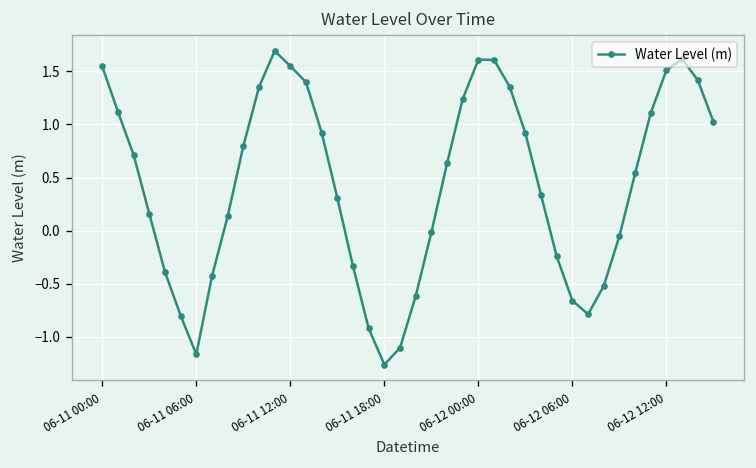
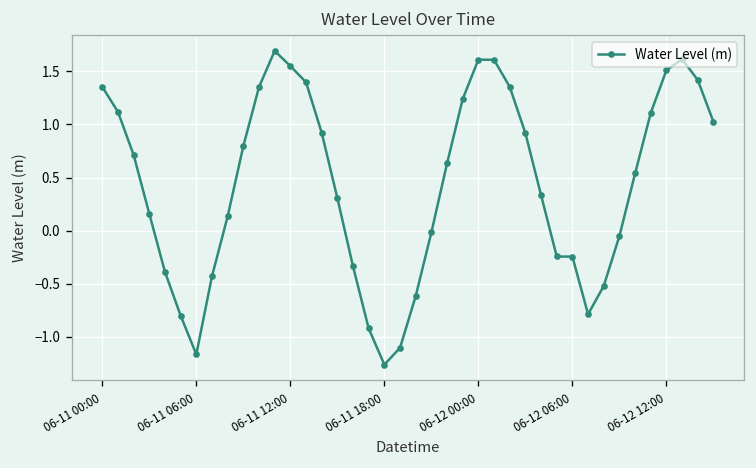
  {
-   "06-11 00:00": 1.5,
+   "06-11 00:00": 1.4,
    "06-11 06:00": -1.2,
    "06-11 12:00": 1.6,
    "06-11 18:00": -1.3,
    "06-12 00:00": 1.6,
-   "06-12 06:00": -0.7,
+   "06-12 06:00": -0.2,
    "06-12 12:00": 1.5
  }
